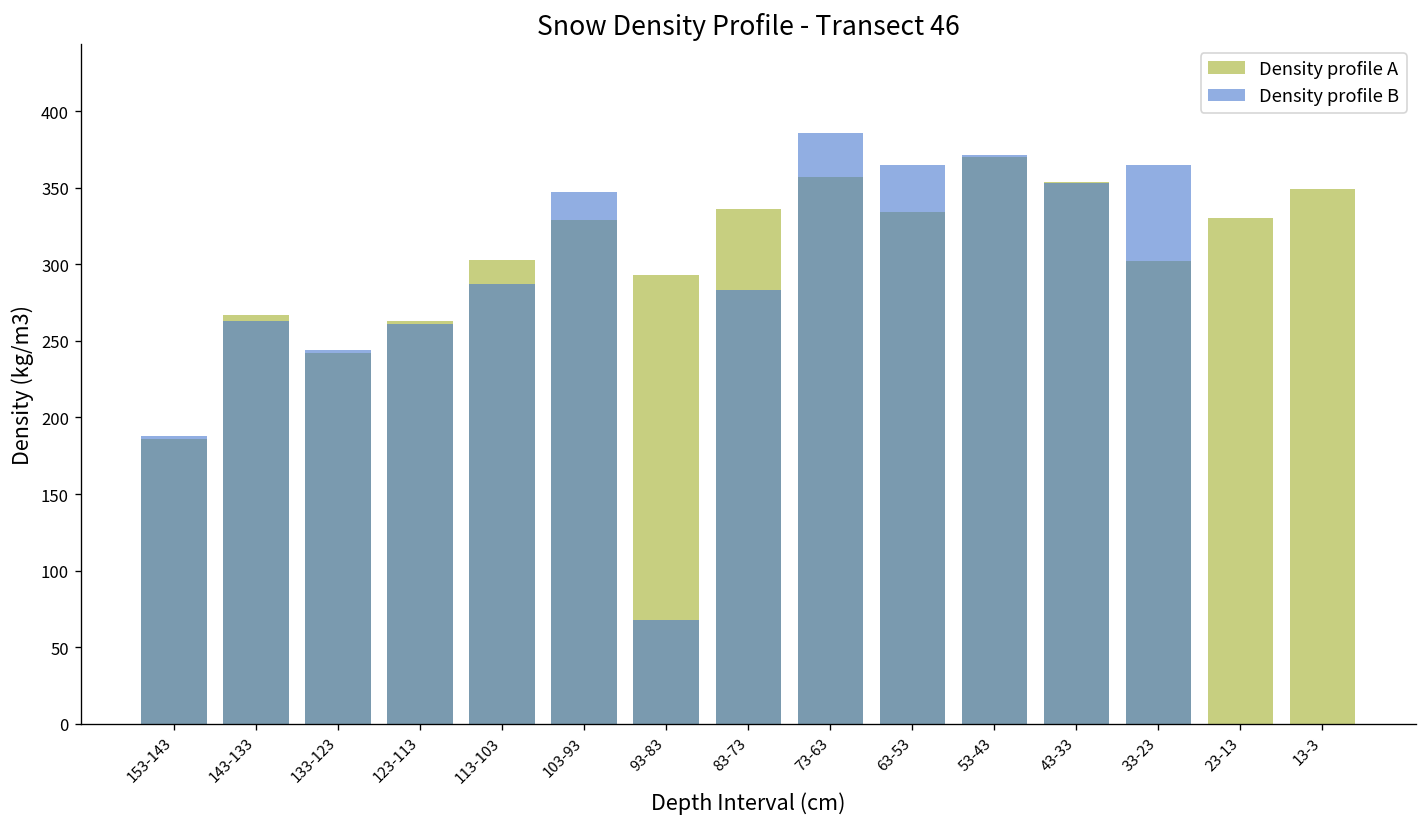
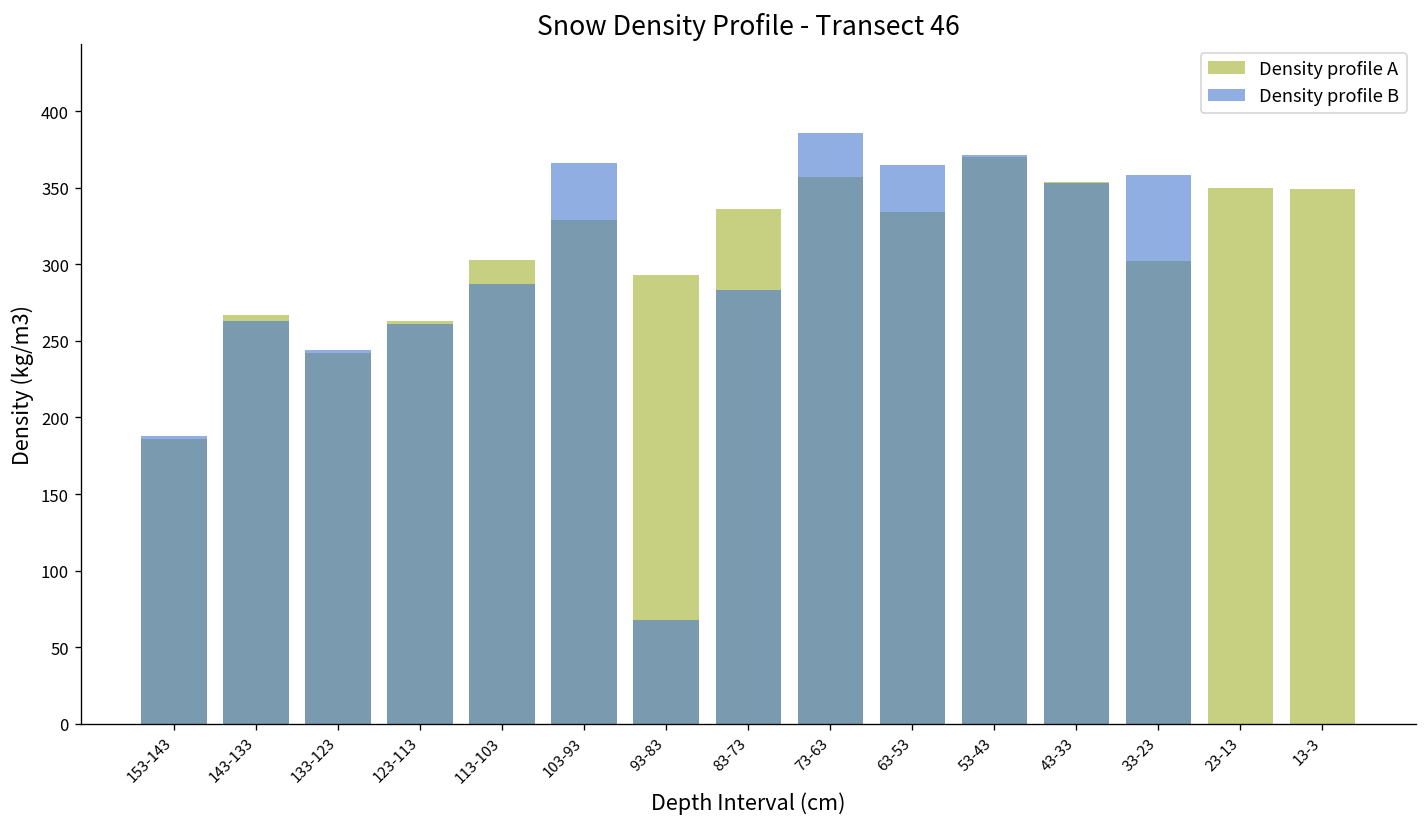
  {
    "Density profile A": {
      "143-133": 267,
      "123-113": 263,
      "113-103": 303,
      "93-83": 293,
      "83-73": 336,
      "53-43": 370,
      "43-33": 354,
-     "23-13": 330,
+     "23-13": 350,
      "13-3": 349
    },
    "Density profile B": {
      "153-143": 188,
      "133-123": 244,
-     "103-93": 347,
+     "103-93": 366,
      "73-63": 386,
      "63-53": 365,
      "53-43": 371,
      "43-33": 353,
-     "33-23": 365,
+     "33-23": 358,
      "23-13": 0,
      "13-3": 0
    }
  }
